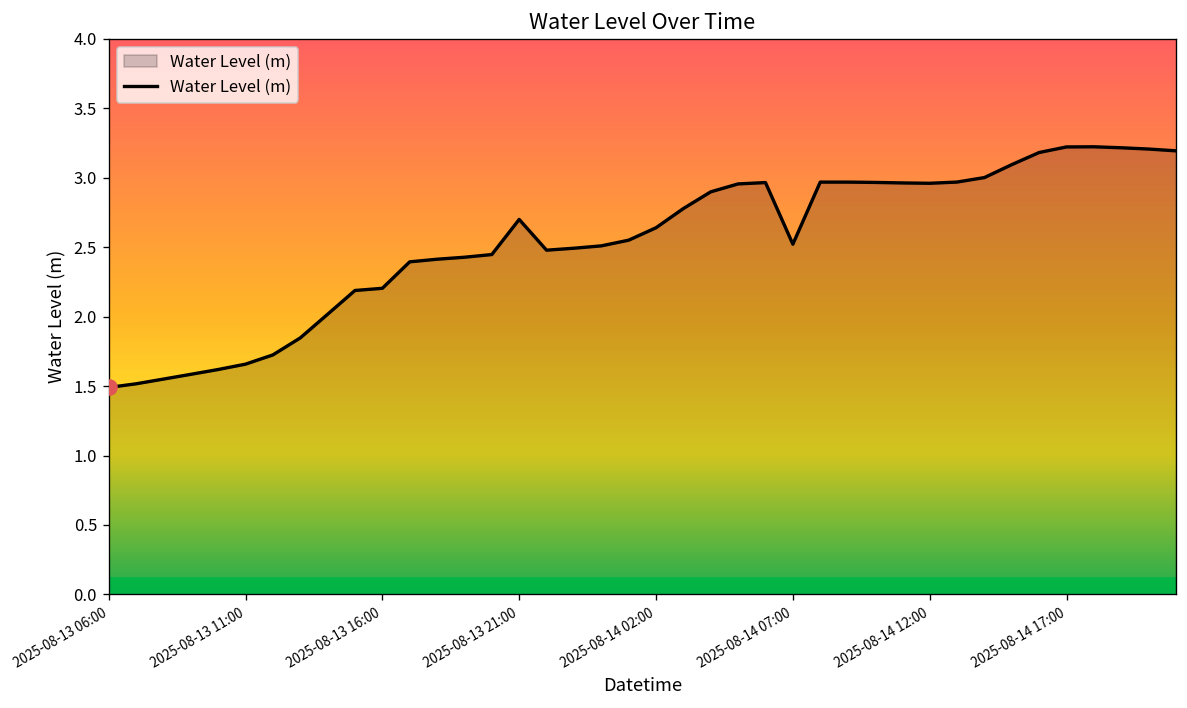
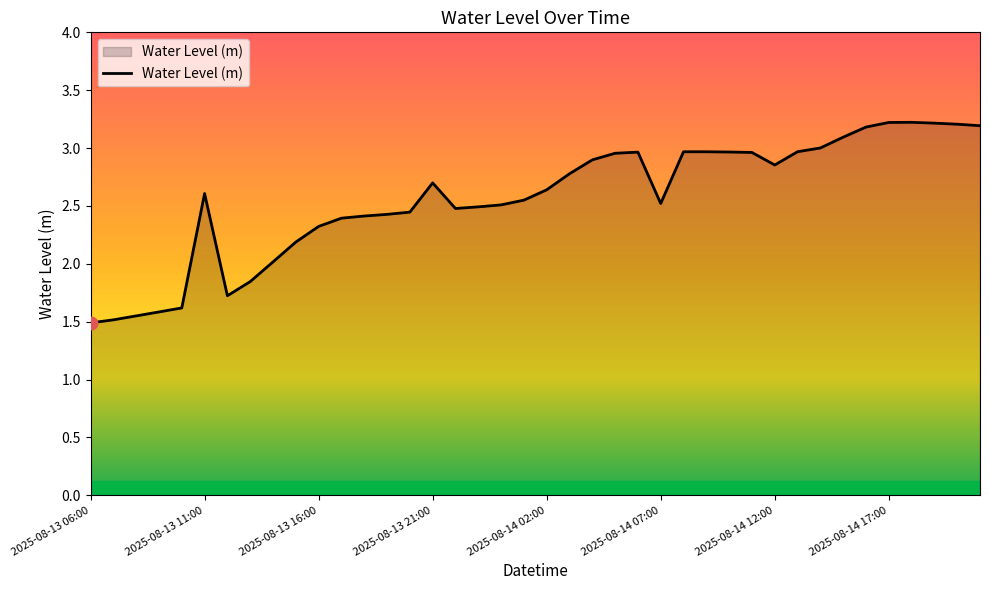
  {
    "Water Level (m)": {
-     "2025-08-13 11:00": 1.66,
-     "2025-08-13 16:00": 2.20,
+     "2025-08-13 11:00": 2.61,
+     "2025-08-13 16:00": 2.32,
      "2025-08-13 21:00": 2.70,
      "2025-08-14 02:00": 2.64,
      "2025-08-14 07:00": 2.52,
-     "2025-08-14 12:00": 2.96,
+     "2025-08-14 12:00": 2.85,
      "2025-08-14 17:00": 3.22
    }
  }
